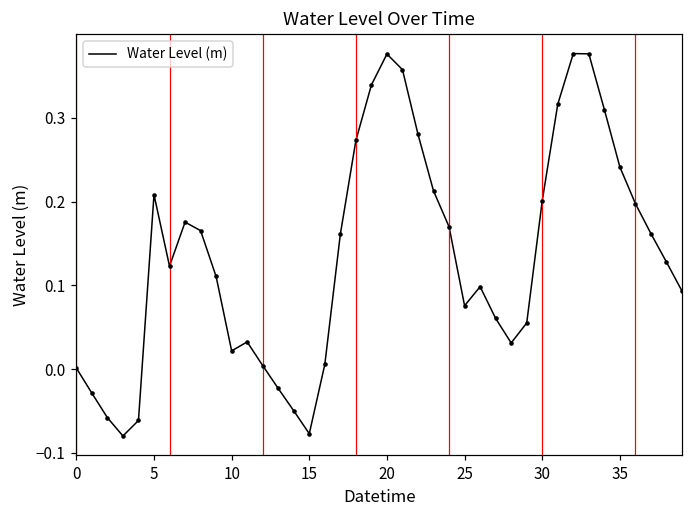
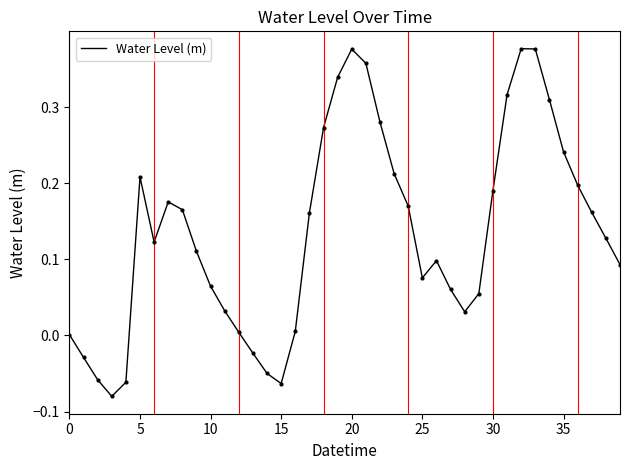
  {
    "0": 0.00,
    "5": 0.21,
-   "10": 0.02,
-   "15": -0.08,
+   "10": 0.06,
+   "15": -0.06,
    "20": 0.38,
    "25": 0.08,
-   "30": 0.20,
+   "30": 0.19,
    "35": 0.24
  }
